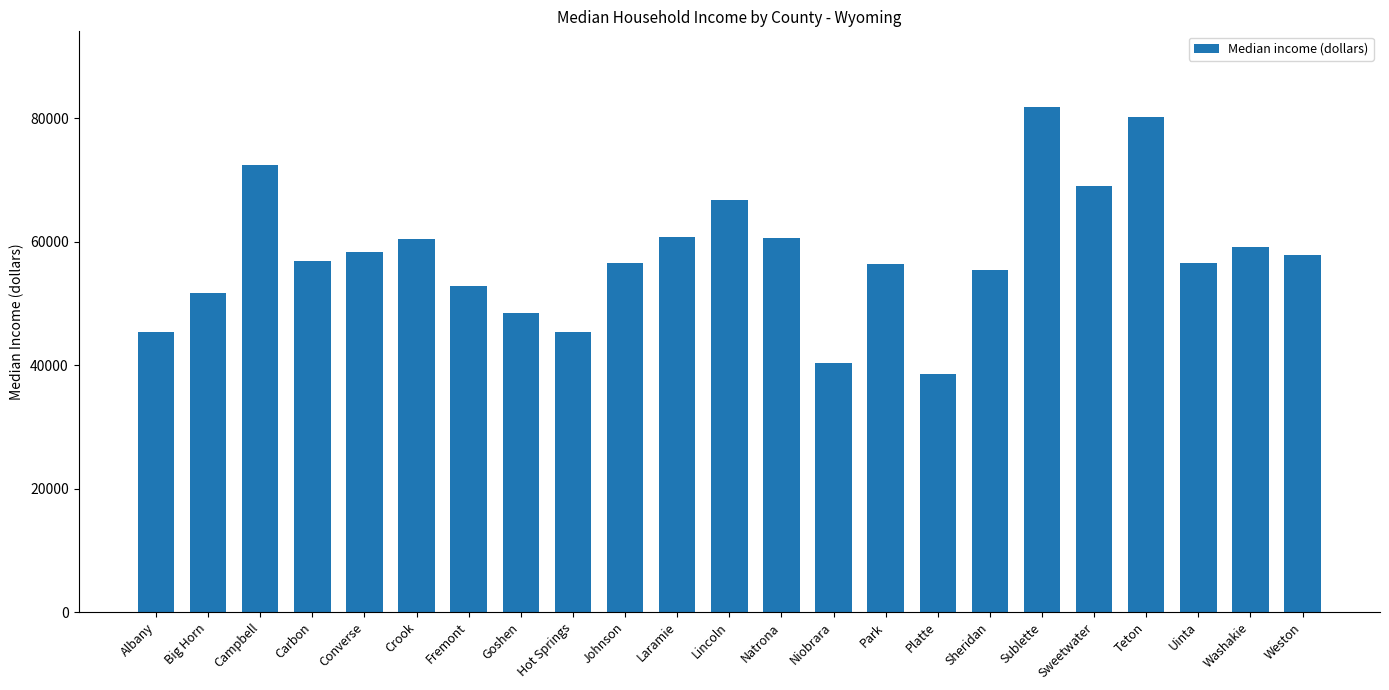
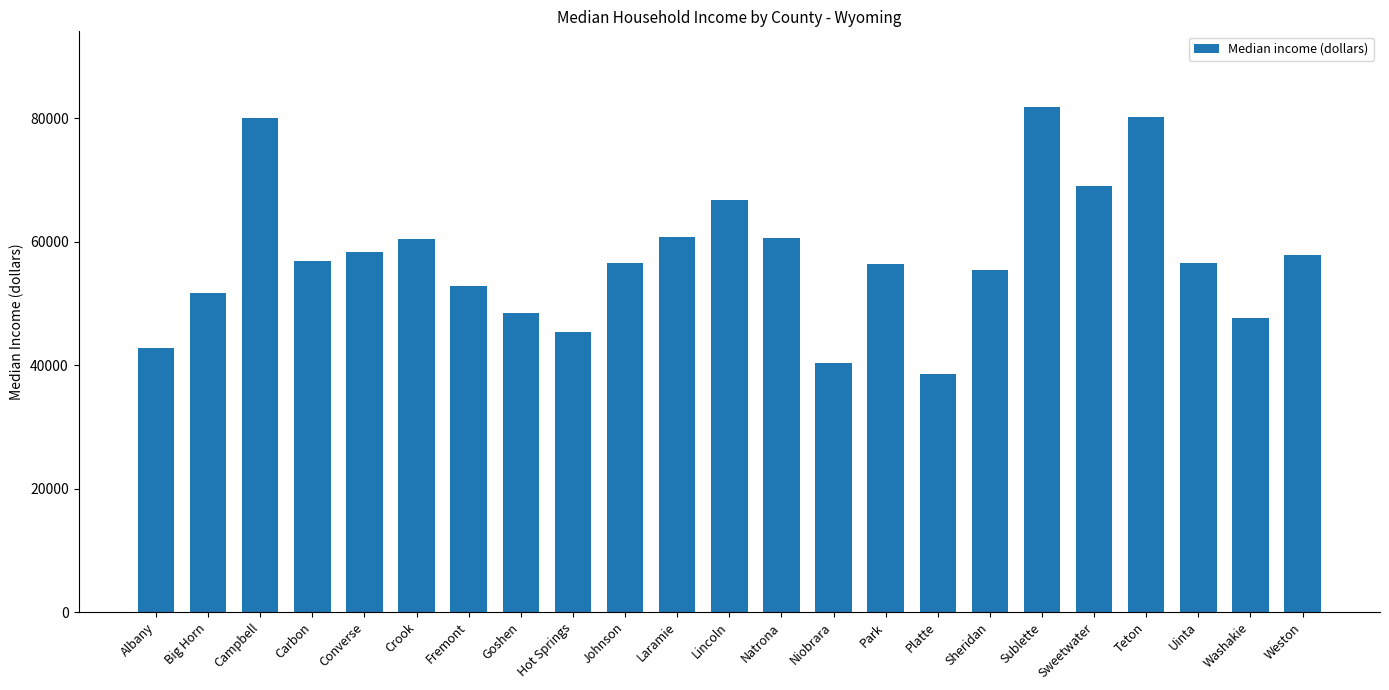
  {
-   "Albany": 45000,
+   "Albany": 43000,
    "Big Horn": 52000,
-   "Campbell": 72000,
+   "Campbell": 80000,
    "Carbon": 57000,
    "Converse": 58000,
    "Crook": 60000,
    "Fremont": 53000,
    "Goshen": 48000,
    "Hot Springs": 45000,
    "Johnson": 56000,
    "Laramie": 61000,
    "Lincoln": 67000,
    "Natrona": 61000,
    "Niobrara": 40000,
    "Park": 56000,
    "Platte": 39000,
    "Sheridan": 55000,
    "Sublette": 82000,
    "Sweetwater": 69000,
    "Teton": 80000,
    "Uinta": 57000,
-   "Washakie": 59000,
+   "Washakie": 48000,
    "Weston": 58000
  }
